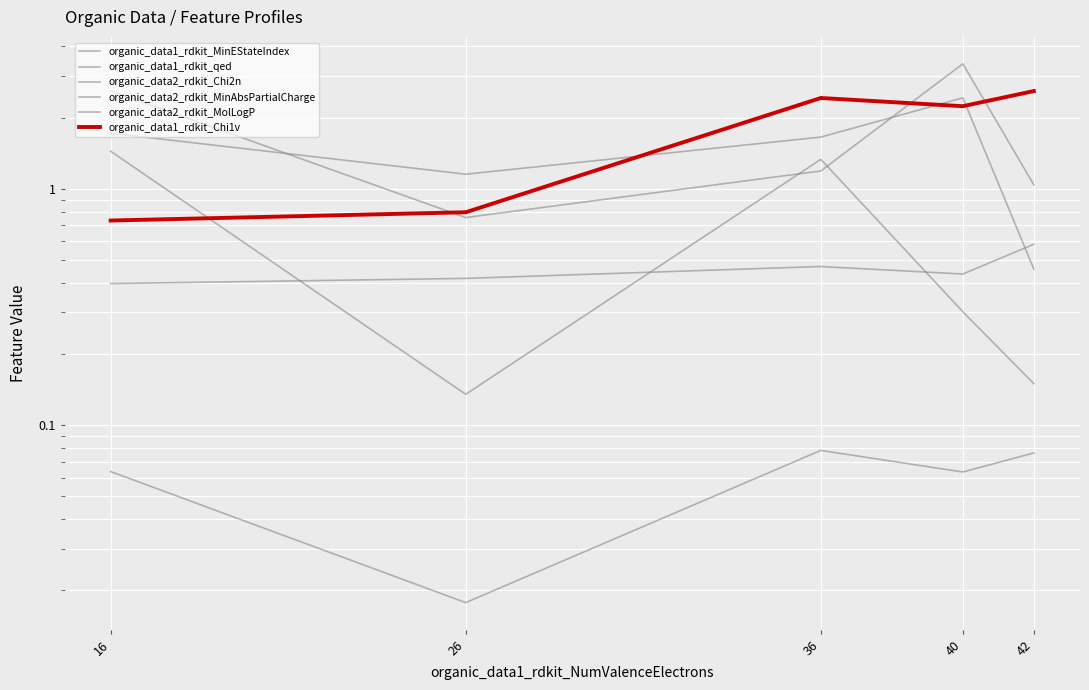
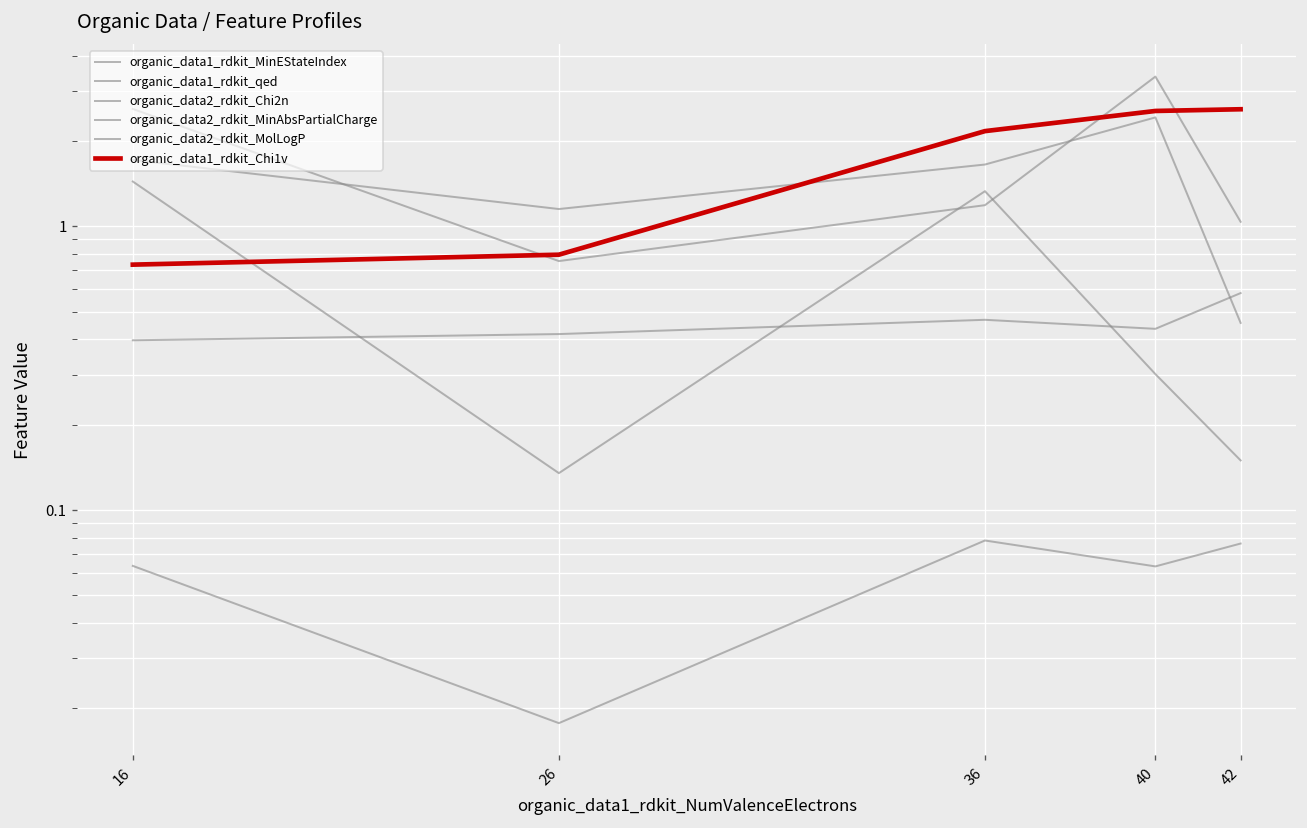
  {
    "organic_data1_rdkit_Chi1v": {
      "16": 0.73,
      "26": 0.8,
-     "36": 2.4,
-     "40": 2.2,
+     "36": 2.2,
+     "40": 2.6,
      "42": 2.6
    }
  }
